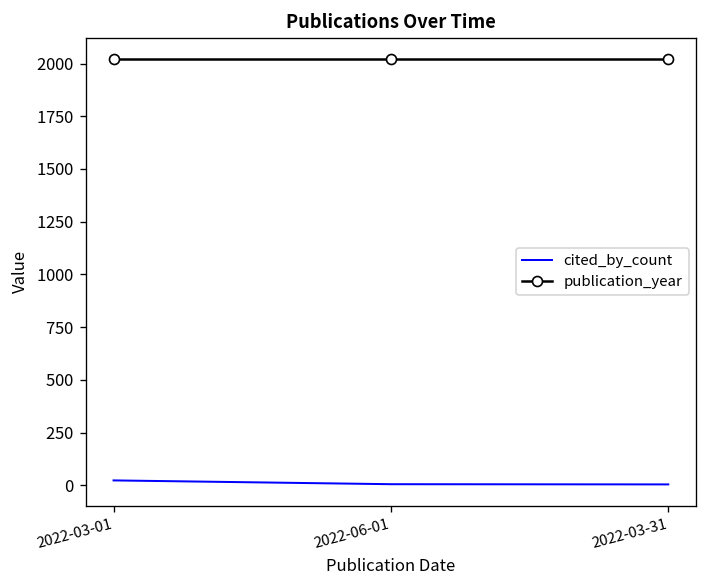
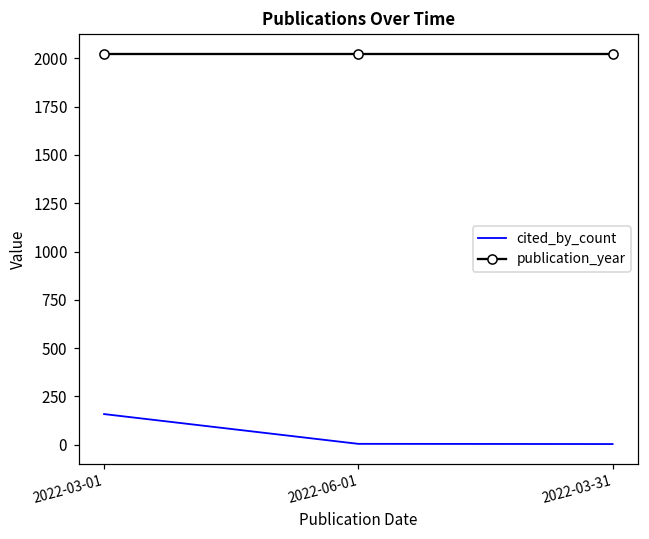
  {
    "cited_by_count": {
-     "2022-03-01": 20,
+     "2022-03-01": 160,
      "2022-06-01": 10,
      "2022-03-31": 0
    },
    "publication_year": {
      "2022-03-01": 2020,
      "2022-06-01": 2020,
      "2022-03-31": 2020
    }
  }
